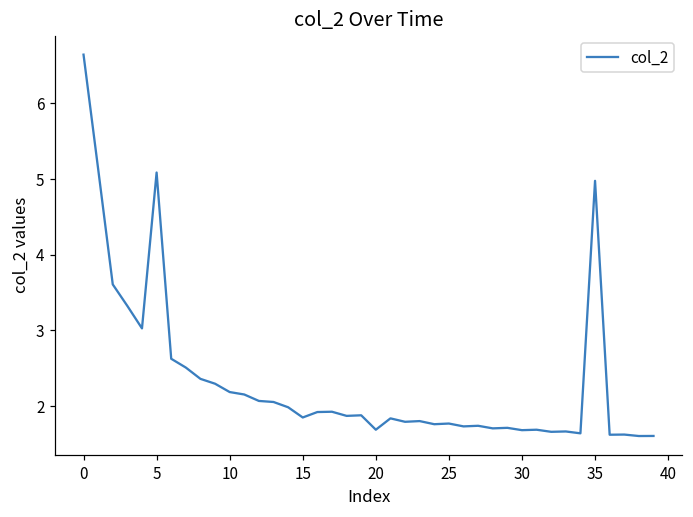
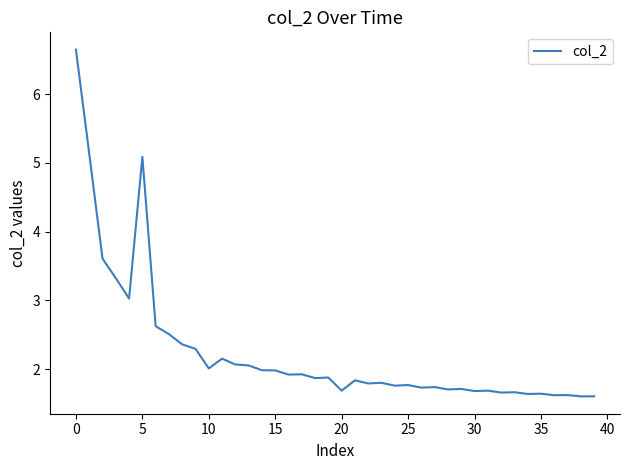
  {
    "0": 6.6,
    "5": 5.1,
-   "10": 2.2,
-   "15": 1.9,
+   "10": 2.0,
+   "15": 2.0,
    "20": 1.7,
    "25": 1.8,
    "30": 1.7,
-   "35": 5.0
+   "35": 1.6
  }
